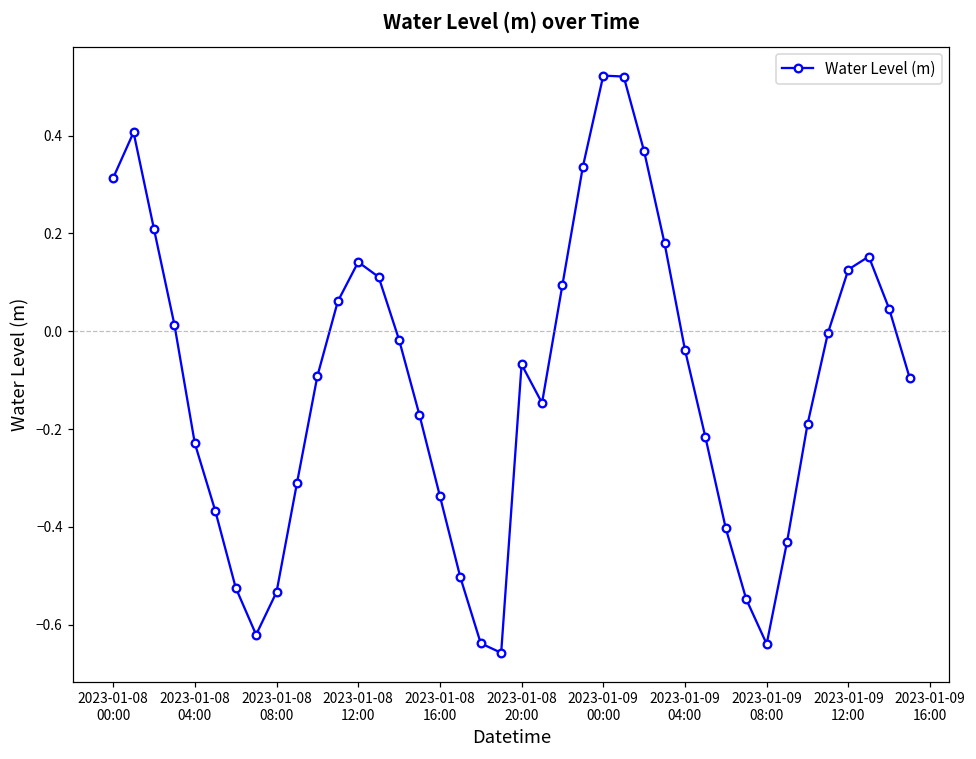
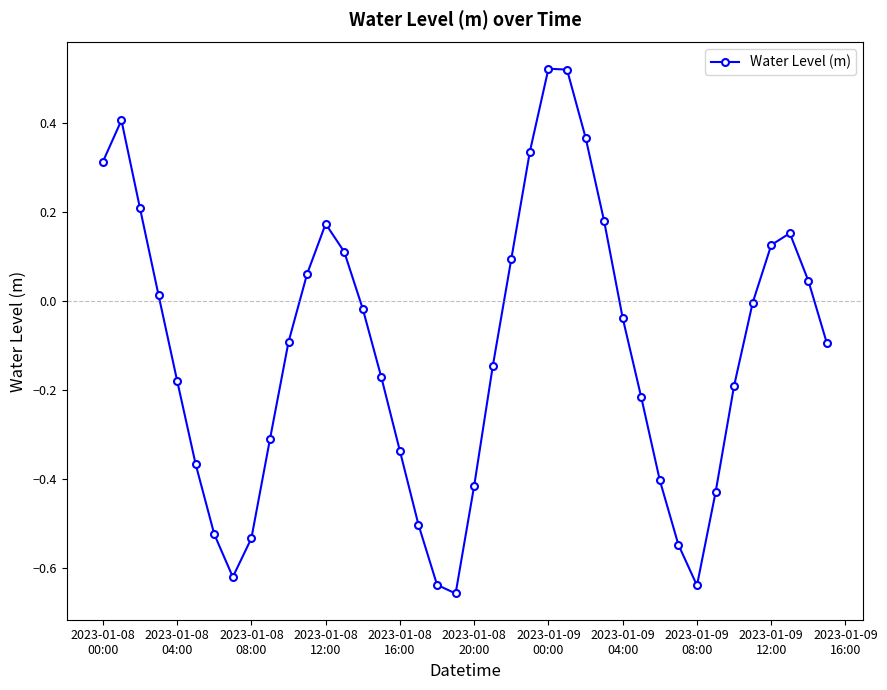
  {
    "2023-01-08 00:00": 0.31,
-   "2023-01-08 04:00": -0.23,
+   "2023-01-08 04:00": -0.18,
    "2023-01-08 08:00": -0.53,
-   "2023-01-08 12:00": 0.14,
+   "2023-01-08 12:00": 0.17,
    "2023-01-08 16:00": -0.34,
-   "2023-01-08 20:00": -0.07,
+   "2023-01-08 20:00": -0.42,
    "2023-01-09 00:00": 0.52,
    "2023-01-09 04:00": -0.04,
    "2023-01-09 08:00": -0.64,
    "2023-01-09 12:00": 0.13
  }
